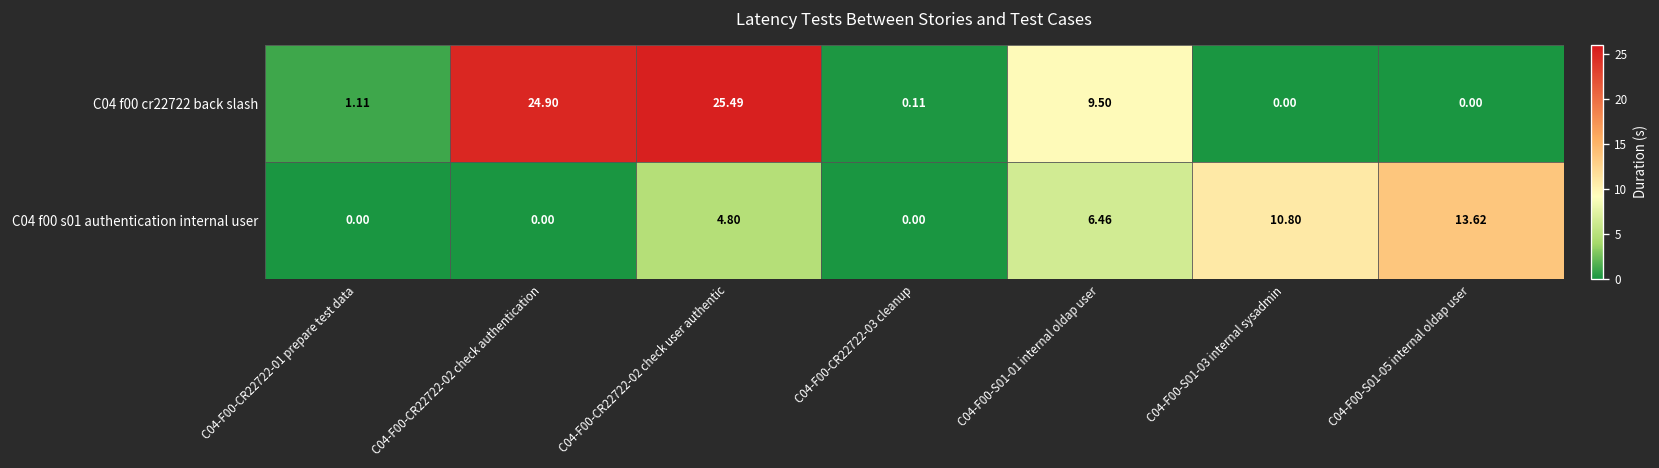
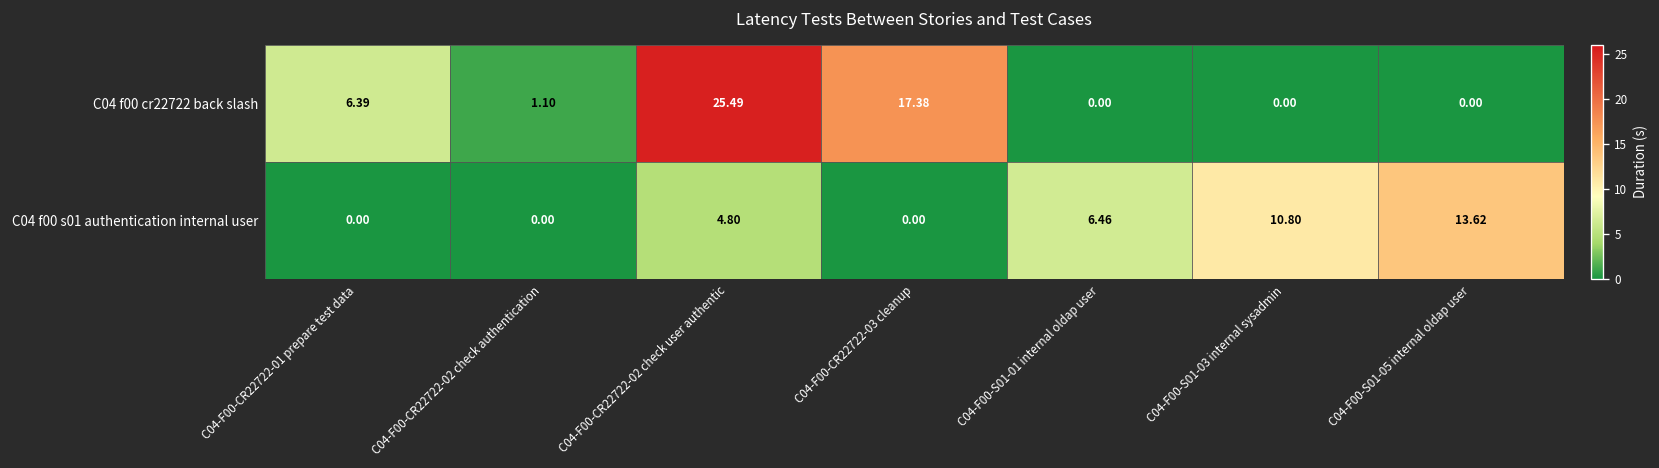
  {
    "C04 f00 cr22722 back slash": {
-     "C04-F00-CR22722-01 prepare test data": 1.11,
-     "C04-F00-CR22722-02 check authentication": 24.90,
+     "C04-F00-CR22722-01 prepare test data": 6.39,
+     "C04-F00-CR22722-02 check authentication": 1.10,
      "C04-F00-CR22722-02 check user authentic": 25.49,
-     "C04-F00-CR22722-03 cleanup": 0.11,
-     "C04-F00-S01-01 internal oldap user": 9.50,
+     "C04-F00-CR22722-03 cleanup": 17.38,
+     "C04-F00-S01-01 internal oldap user": 0.00,
      "C04-F00-S01-03 internal sysadmin": 0.00,
      "C04-F00-S01-05 internal oldap user": 0.00
    },
    "C04 f00 s01 authentication internal user": {
      "C04-F00-CR22722-01 prepare test data": 0.00,
      "C04-F00-CR22722-02 check authentication": 0.00,
      "C04-F00-CR22722-02 check user authentic": 4.80,
      "C04-F00-CR22722-03 cleanup": 0.00,
      "C04-F00-S01-01 internal oldap user": 6.46,
      "C04-F00-S01-03 internal sysadmin": 10.80,
      "C04-F00-S01-05 internal oldap user": 13.62
    }
  }
